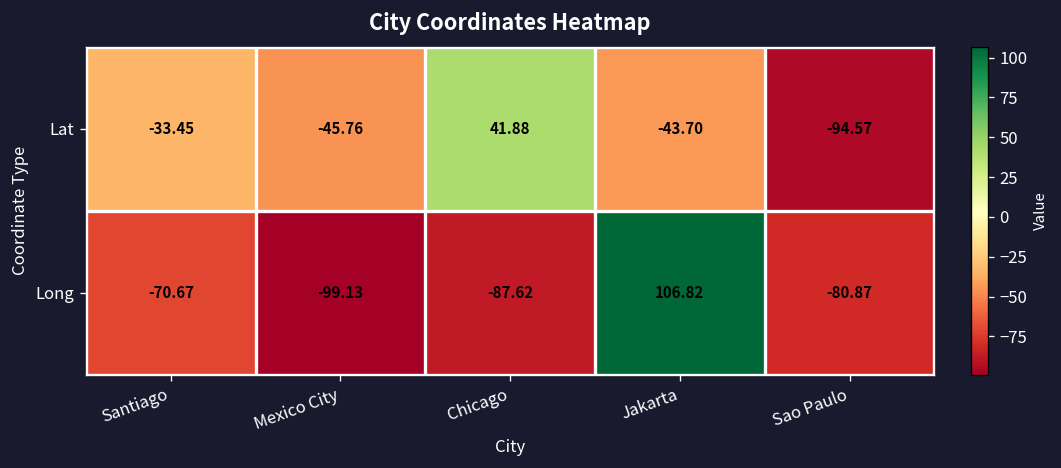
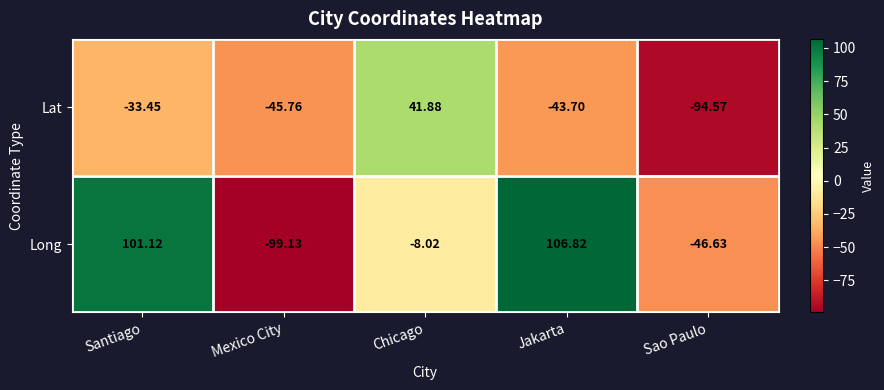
  {
    "Lat": {
      "Santiago": -33.45,
      "Mexico City": -45.76,
      "Chicago": 41.88,
      "Jakarta": -43.70,
      "Sao Paulo": -94.57
    },
    "Long": {
-     "Santiago": -70.67,
+     "Santiago": 101.12,
      "Mexico City": -99.13,
-     "Chicago": -87.62,
+     "Chicago": -8.02,
      "Jakarta": 106.82,
-     "Sao Paulo": -80.87
+     "Sao Paulo": -46.63
    }
  }
